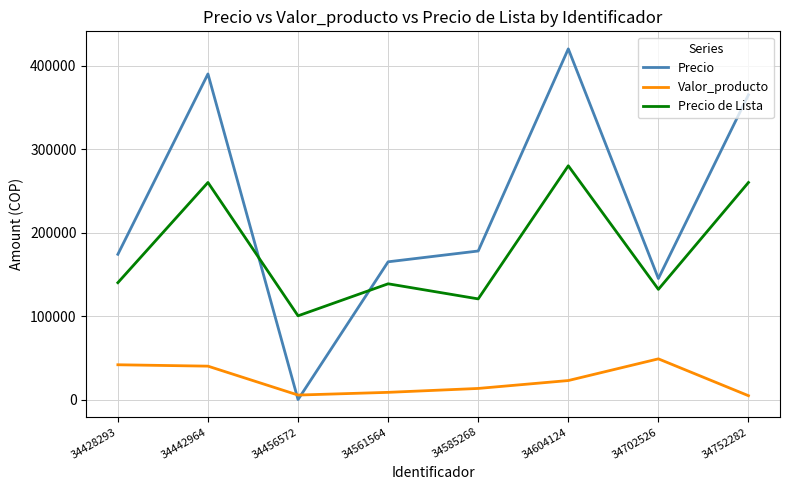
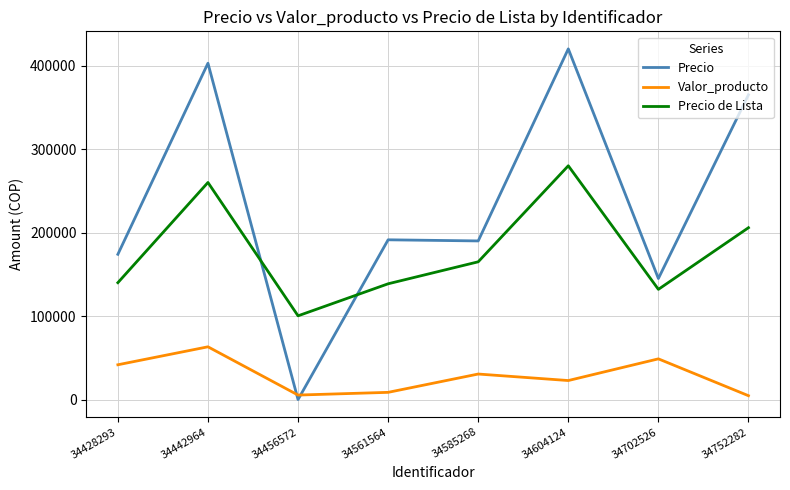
  {
    "Precio": {
      "34428293": 170000,
-     "34442964": 390000,
+     "34442964": 400000,
      "34456572": 0,
-     "34561564": 170000,
-     "34585268": 180000,
+     "34561564": 190000,
+     "34585268": 190000,
      "34604124": 420000,
      "34702526": 150000
    },
    "Valor_producto": {
      "34428293": 40000,
-     "34442964": 40000,
+     "34442964": 60000,
      "34456572": 10000,
      "34561564": 10000,
-     "34585268": 10000,
+     "34585268": 30000,
      "34604124": 20000,
      "34702526": 50000,
      "34752282": 0
    },
    "Precio de Lista": {
      "34428293": 140000,
      "34442964": 260000,
      "34456572": 100000,
      "34561564": 140000,
-     "34585268": 120000,
+     "34585268": 170000,
      "34604124": 280000,
      "34702526": 130000,
-     "34752282": 260000
+     "34752282": 210000
    }
  }
